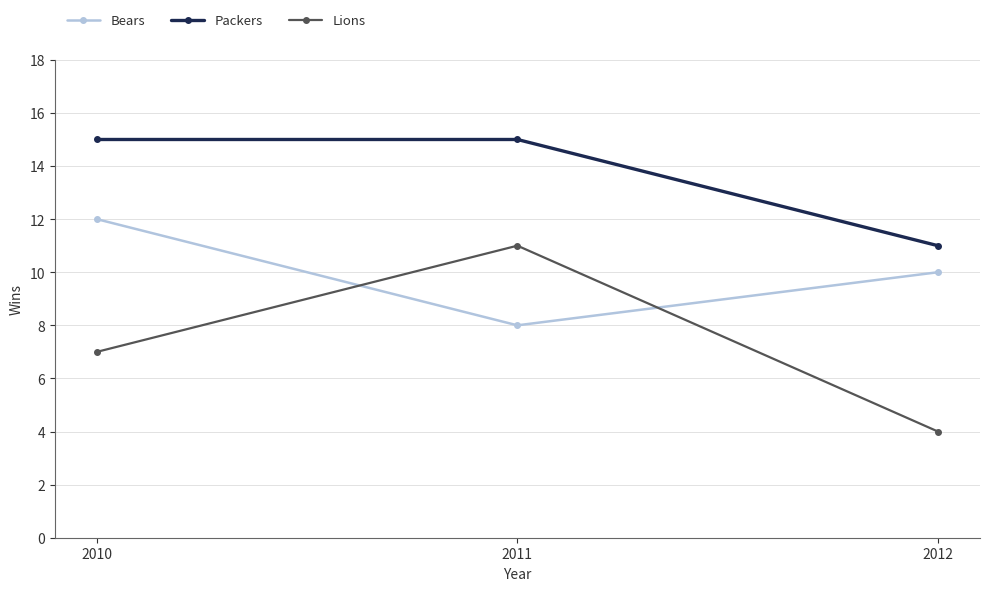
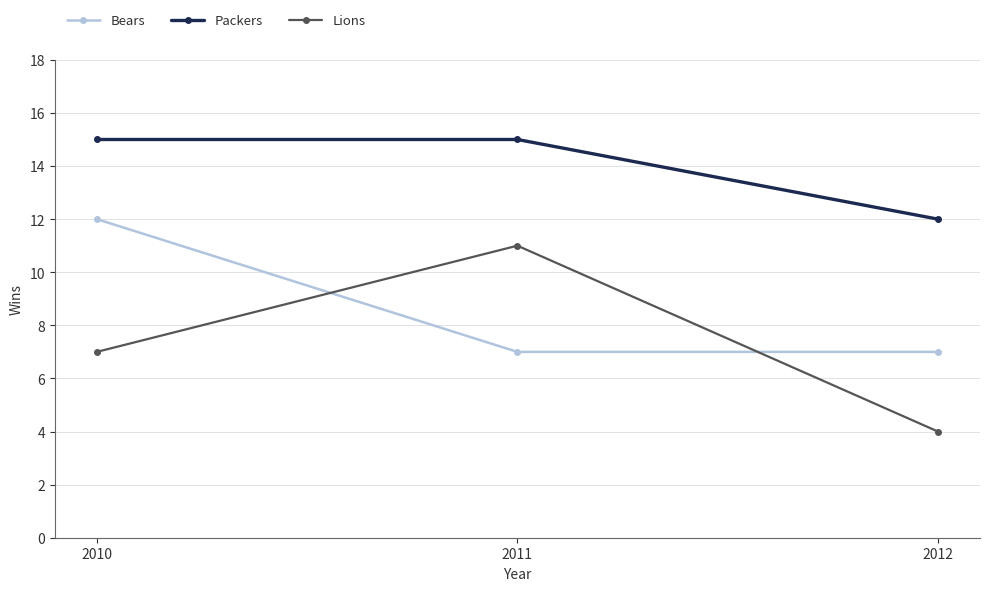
  {
    "Bears": {
      "2010": 12,
-     "2011": 8,
-     "2012": 10
+     "2011": 7,
+     "2012": 7
    },
    "Packers": {
      "2010": 15,
      "2011": 15,
-     "2012": 11
+     "2012": 12
    },
    "Lions": {
      "2010": 7,
      "2011": 11,
      "2012": 4
    }
  }
